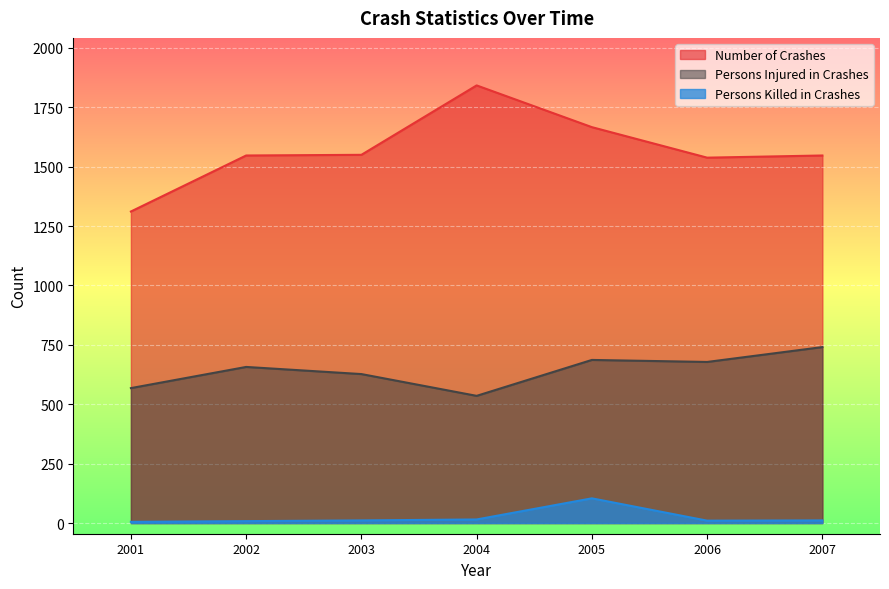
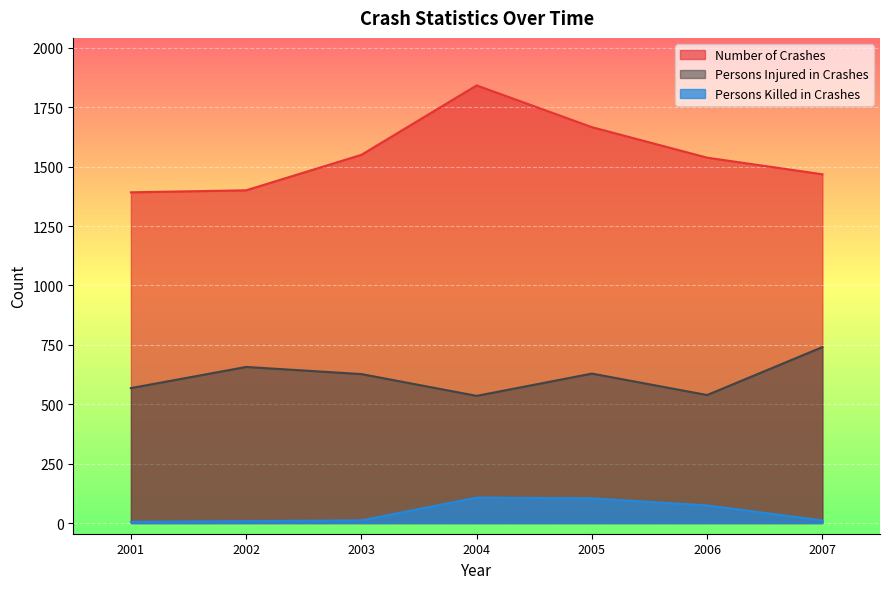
  {
    "Number of Crashes": {
-     "2001": 1310,
-     "2002": 1550,
+     "2001": 1390,
+     "2002": 1400,
      "2003": 1550,
      "2004": 1840,
      "2005": 1670,
      "2006": 1540,
-     "2007": 1550
+     "2007": 1470
    },
    "Persons Injured in Crashes": {
      "2001": 570,
      "2002": 660,
      "2003": 630,
      "2004": 540,
-     "2005": 690,
-     "2006": 680,
+     "2005": 630,
+     "2006": 540,
      "2007": 740
    },
    "Persons Killed in Crashes": {
      "2001": 10,
      "2002": 10,
      "2003": 10,
-     "2004": 20,
+     "2004": 110,
      "2005": 100,
-     "2006": 10,
+     "2006": 70,
      "2007": 10
    }
  }
